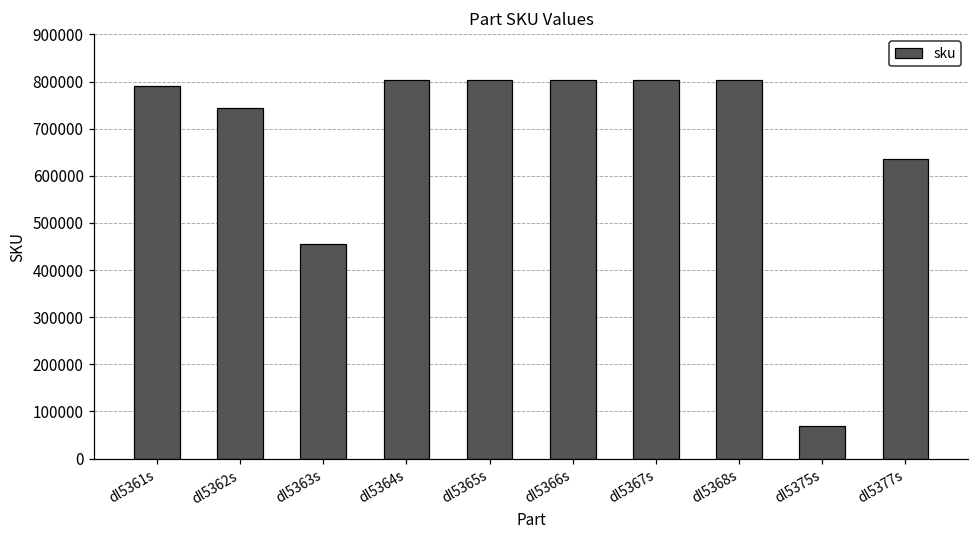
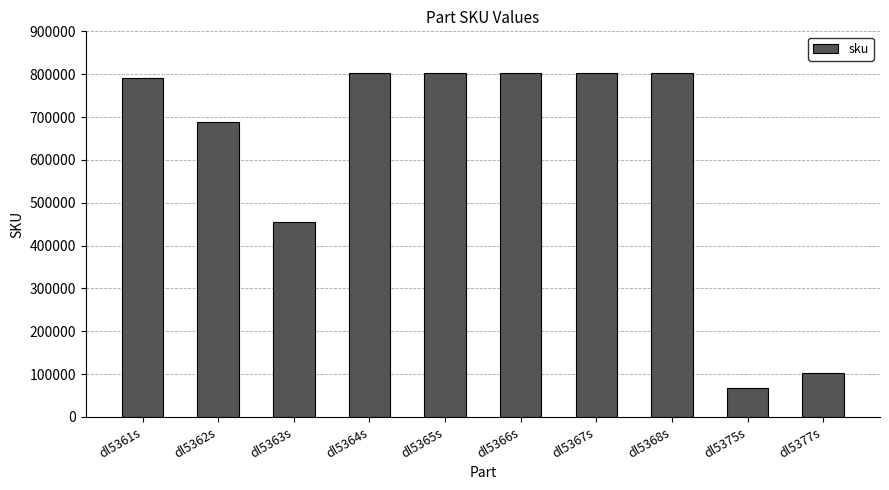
  {
    "dl5361s": 790000,
-   "dl5362s": 740000,
+   "dl5362s": 690000,
    "dl5363s": 460000,
    "dl5364s": 800000,
    "dl5365s": 800000,
    "dl5366s": 800000,
    "dl5367s": 800000,
    "dl5368s": 800000,
    "dl5375s": 70000,
-   "dl5377s": 640000
+   "dl5377s": 100000
  }
